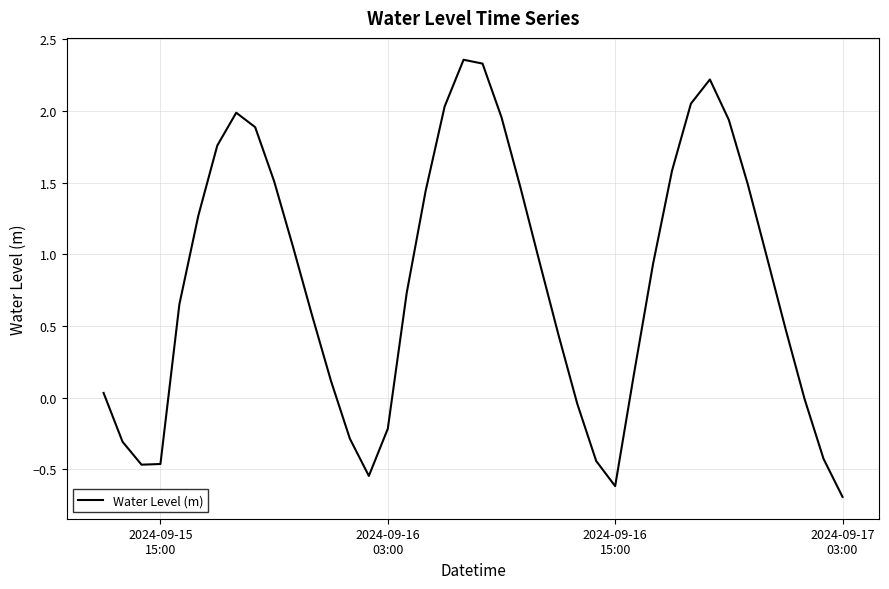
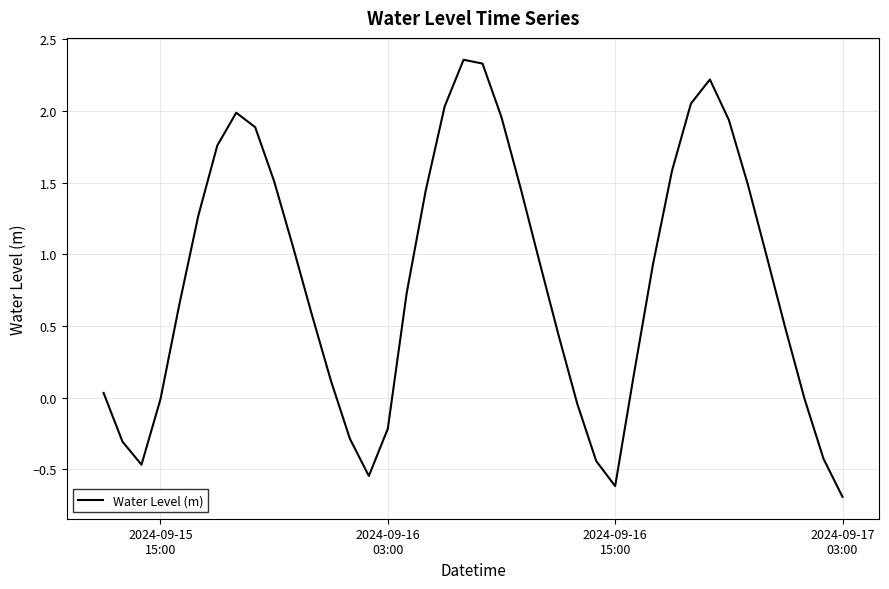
  {
-   "2024-09-15 15:00": -0.46,
+   "2024-09-15 15:00": -0.01,
    "2024-09-16 03:00": -0.22,
    "2024-09-16 15:00": -0.62,
    "2024-09-17 03:00": -0.69
  }
